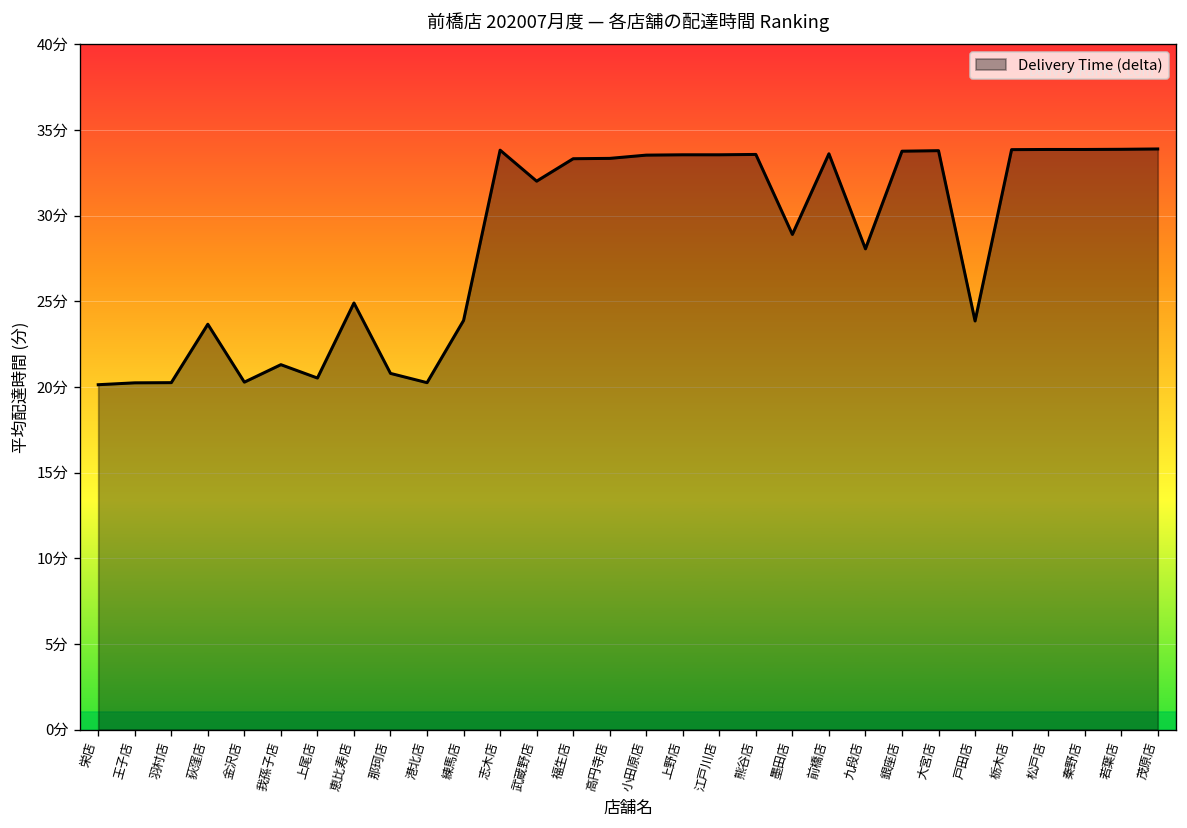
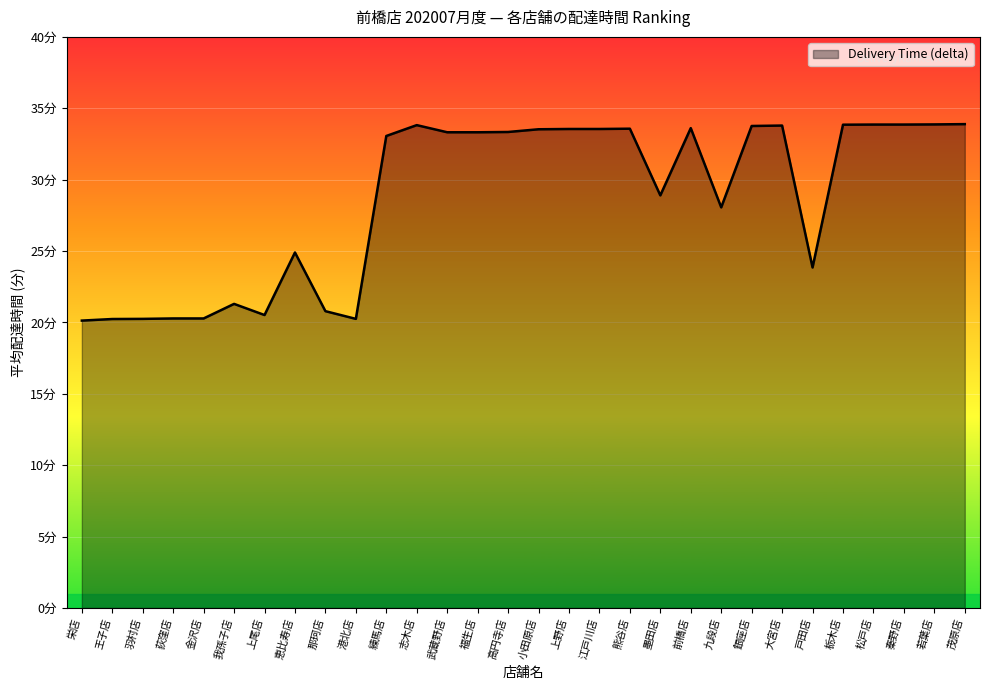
  {
    "栄店": "20.1分",
    "王子店": "20.2分",
    "羽村店": "20.3分",
-   "荻窪店": "23.7分",
+   "荻窪店": "20.3分",
    "金沢店": "20.3分",
    "我孫子店": "21.3分",
    "上尾店": "20.5分",
    "恵比寿店": "24.9分",
    "那珂店": "20.8分",
    "港北店": "20.3分",
-   "練馬店": "23.9分",
+   "練馬店": "33.1分",
    "志木店": "33.8分",
-   "武蔵野店": "32.0分",
+   "武蔵野店": "33.3分",
    "福生店": "33.3分",
    "高円寺店": "33.3分",
    "小田原店": "33.5分",
    "上野店": "33.6分",
    "江戸川店": "33.6分",
    "熊谷店": "33.6分",
    "墨田店": "28.9分",
    "前橋店": "33.6分",
    "九段店": "28.1分",
    "銀座店": "33.8分",
    "大宮店": "33.8分",
    "戸田店": "23.9分",
    "栃木店": "33.9分",
    "松戸店": "33.9分",
    "秦野店": "33.9分",
    "若葉店": "33.9分",
    "茂原店": "33.9分"
  }
